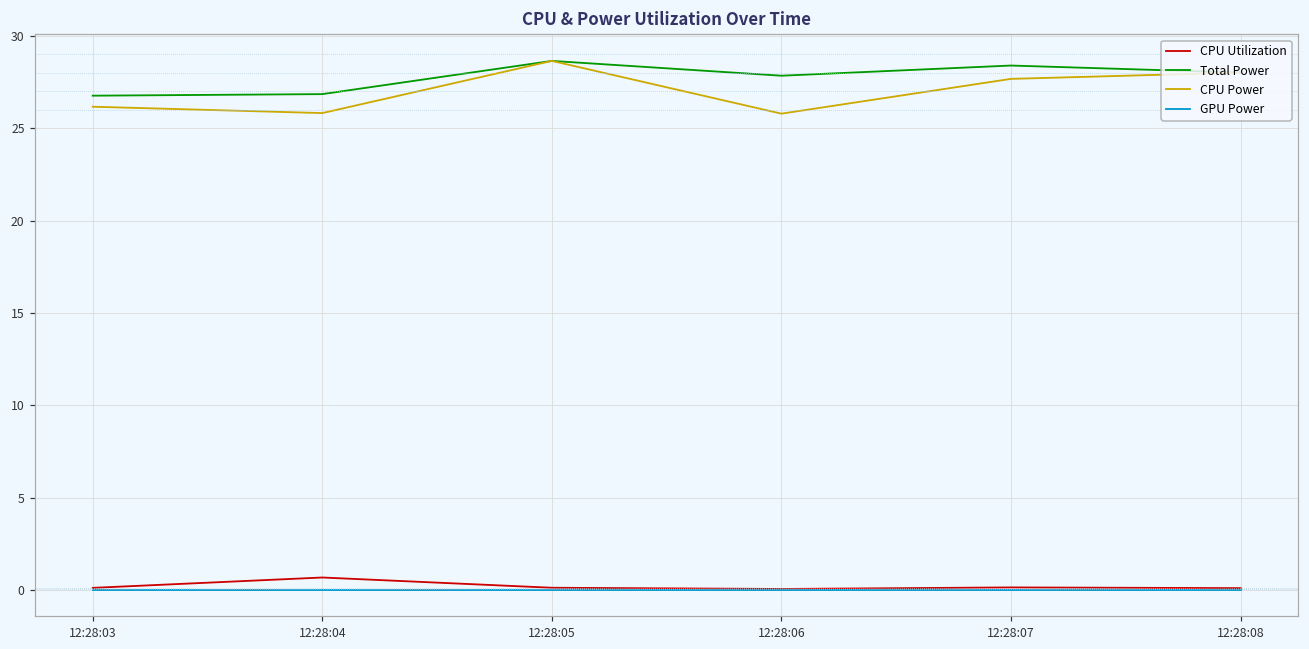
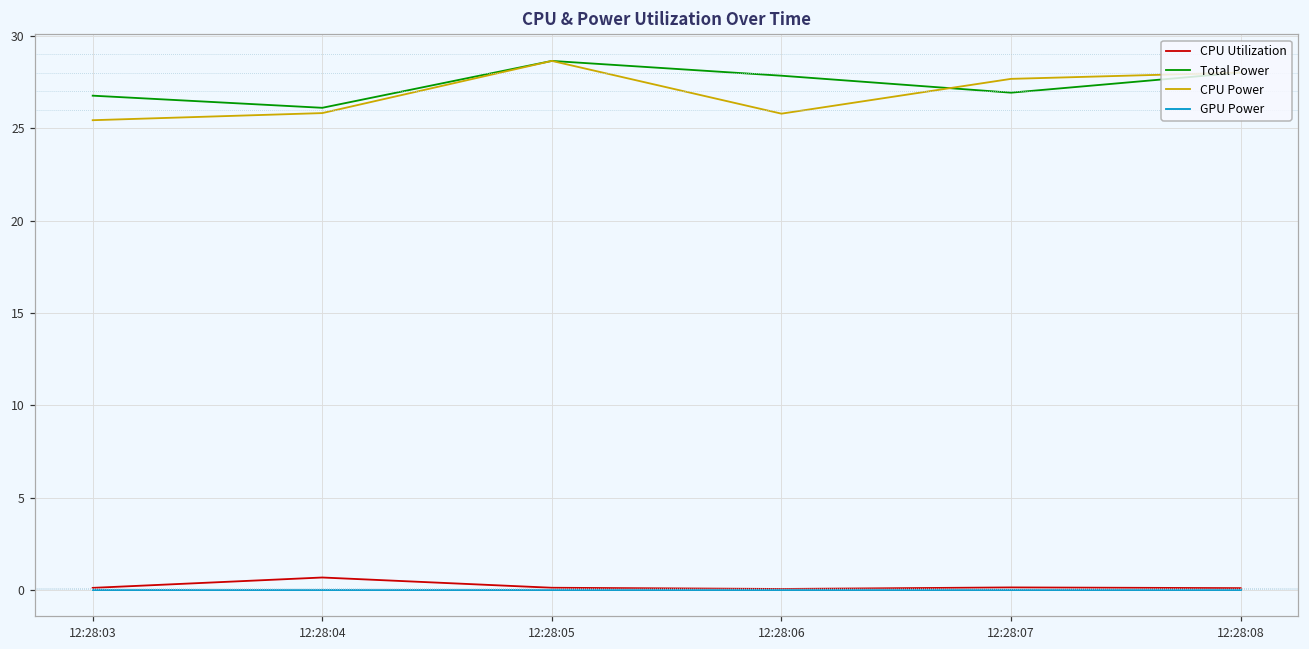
  {
    "CPU Utilization": {
      "12:28:04": 0.7
    },
    "Total Power": {
      "12:28:03": 26.8,
-     "12:28:04": 26.8,
+     "12:28:04": 26.1,
      "12:28:06": 27.8,
-     "12:28:07": 28.4
+     "12:28:07": 26.9
    },
    "CPU Power": {
-     "12:28:03": 26.2,
+     "12:28:03": 25.4,
      "12:28:04": 25.8,
      "12:28:06": 25.8,
      "12:28:07": 27.7
    },
    "GPU Power": {
      "12:28:04": 0.0
    }
  }
